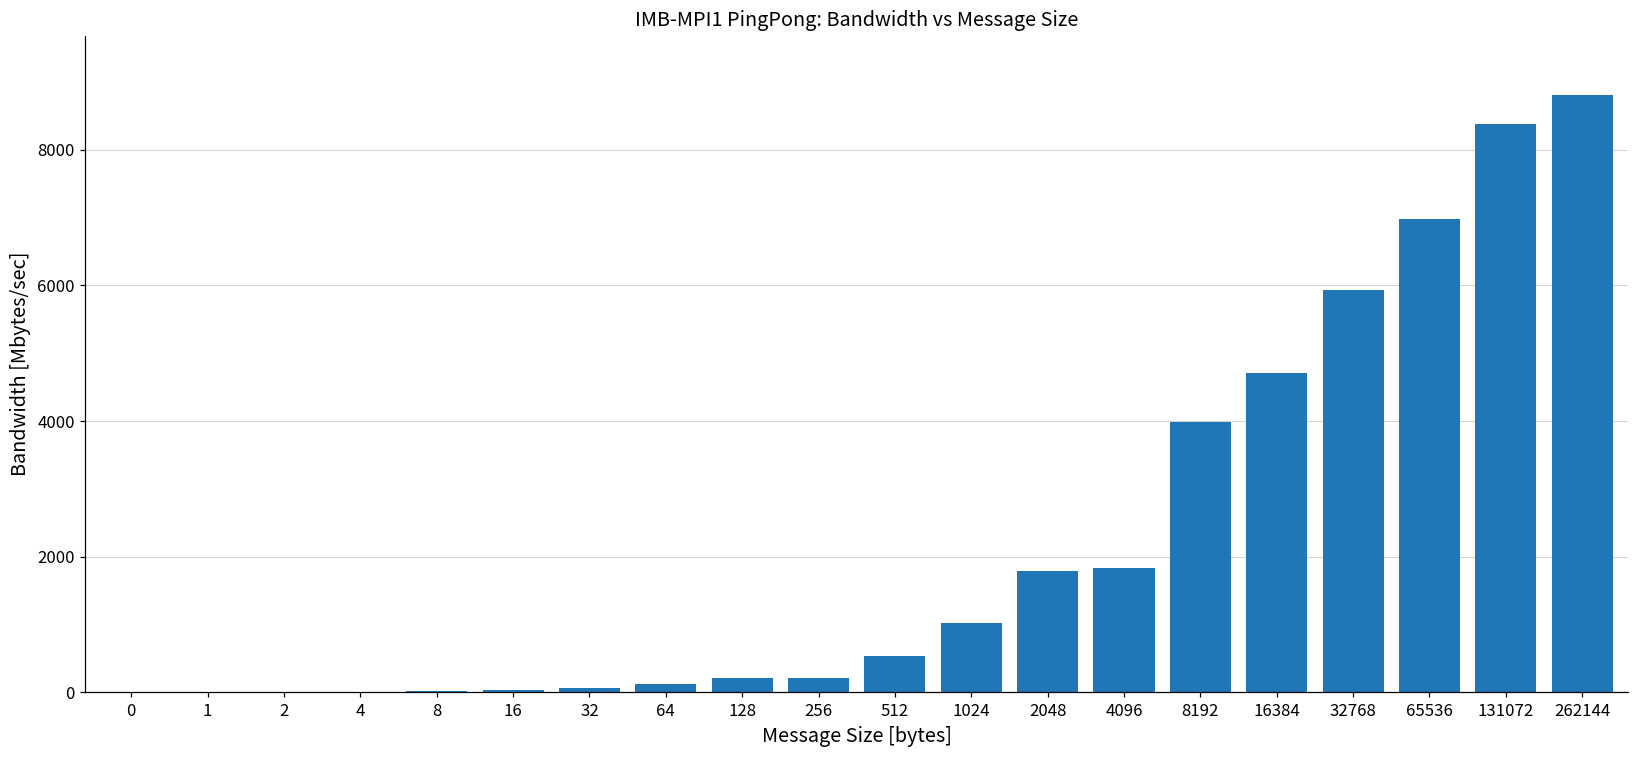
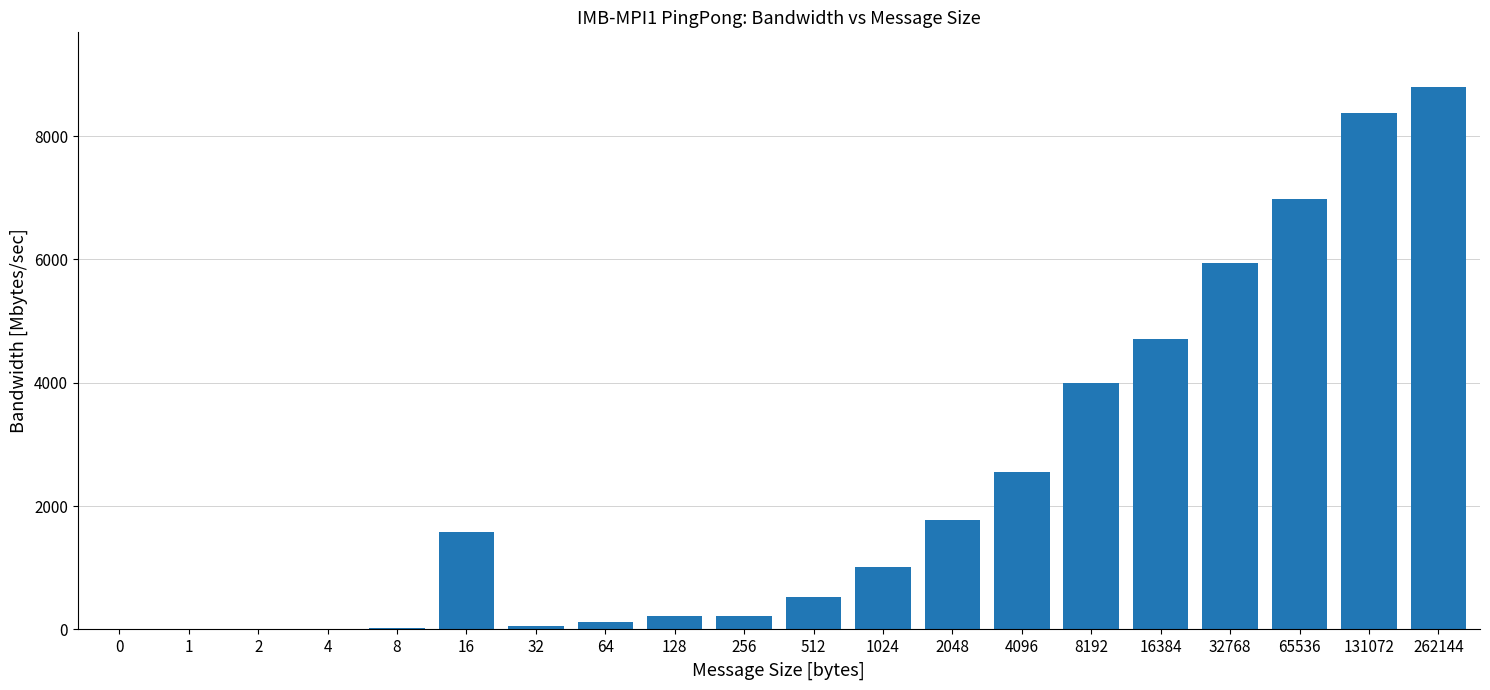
  {
    "0": 0,
-   "16": 0,
+   "16": 1600,
    "32": 100,
    "64": 100,
    "128": 200,
    "256": 200,
    "512": 500,
    "1024": 1000,
    "2048": 1800,
-   "4096": 1800,
+   "4096": 2600,
    "8192": 4000,
    "16384": 4700,
    "32768": 5900,
    "65536": 7000,
    "131072": 8400,
    "262144": 8800
  }
